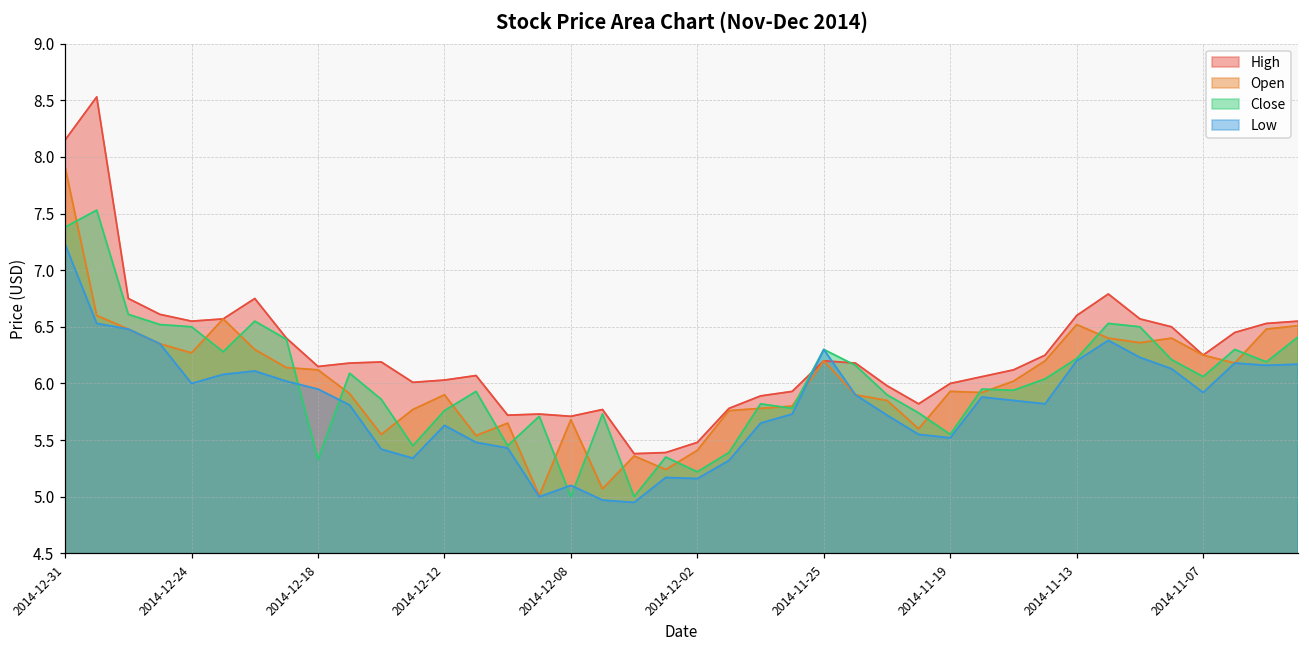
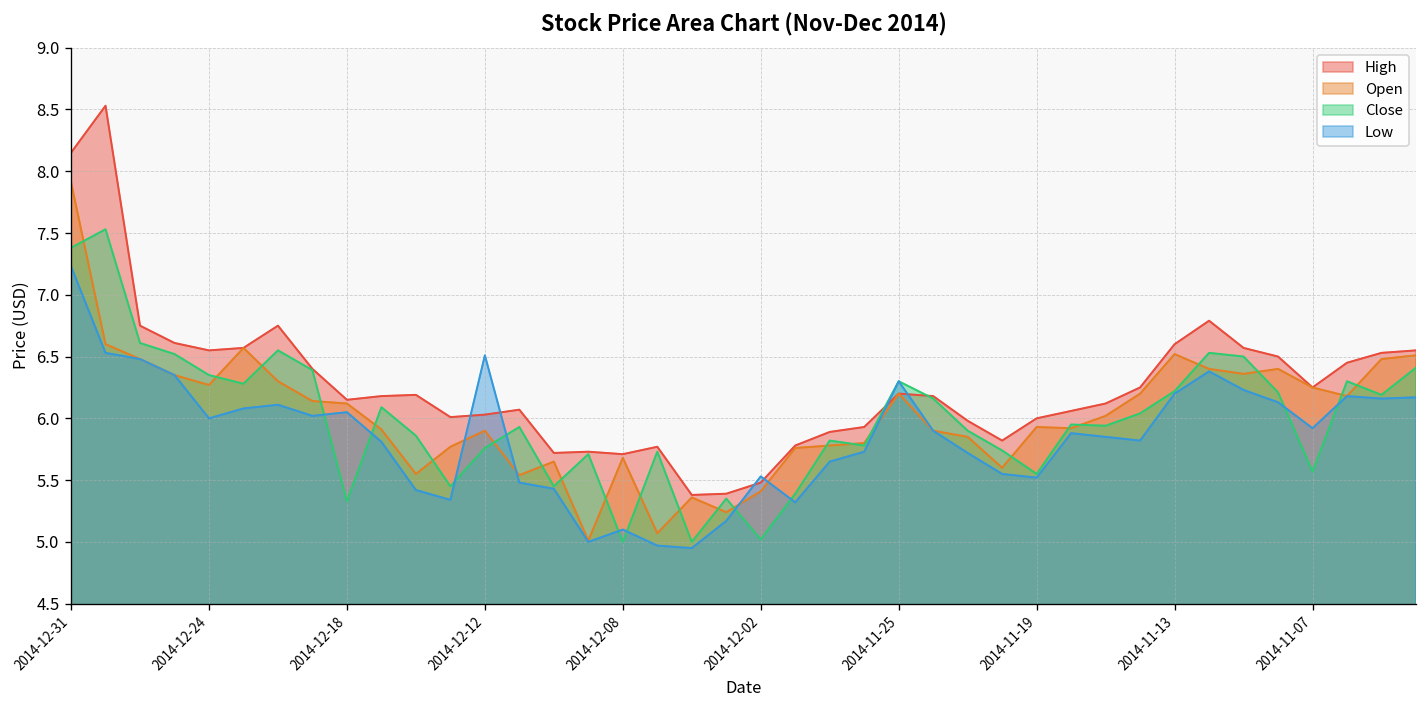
  {
    "Close": {
      "2014-12-31": 7.38,
-     "2014-12-24": 6.50,
+     "2014-12-24": 6.35,
      "2014-12-18": 5.33,
      "2014-12-12": 5.76,
      "2014-12-08": 5.00,
-     "2014-12-02": 5.22,
+     "2014-12-02": 5.02,
      "2014-11-19": 5.55,
-     "2014-11-07": 6.06
+     "2014-11-07": 5.57
    },
    "Low": {
      "2014-12-31": 7.23,
      "2014-12-24": 6.00,
-     "2014-12-18": 5.95,
-     "2014-12-12": 5.63,
+     "2014-12-18": 6.05,
+     "2014-12-12": 6.51,
      "2014-12-08": 5.10,
-     "2014-12-02": 5.16,
+     "2014-12-02": 5.53,
      "2014-11-19": 5.52,
      "2014-11-07": 5.92
    }
  }
